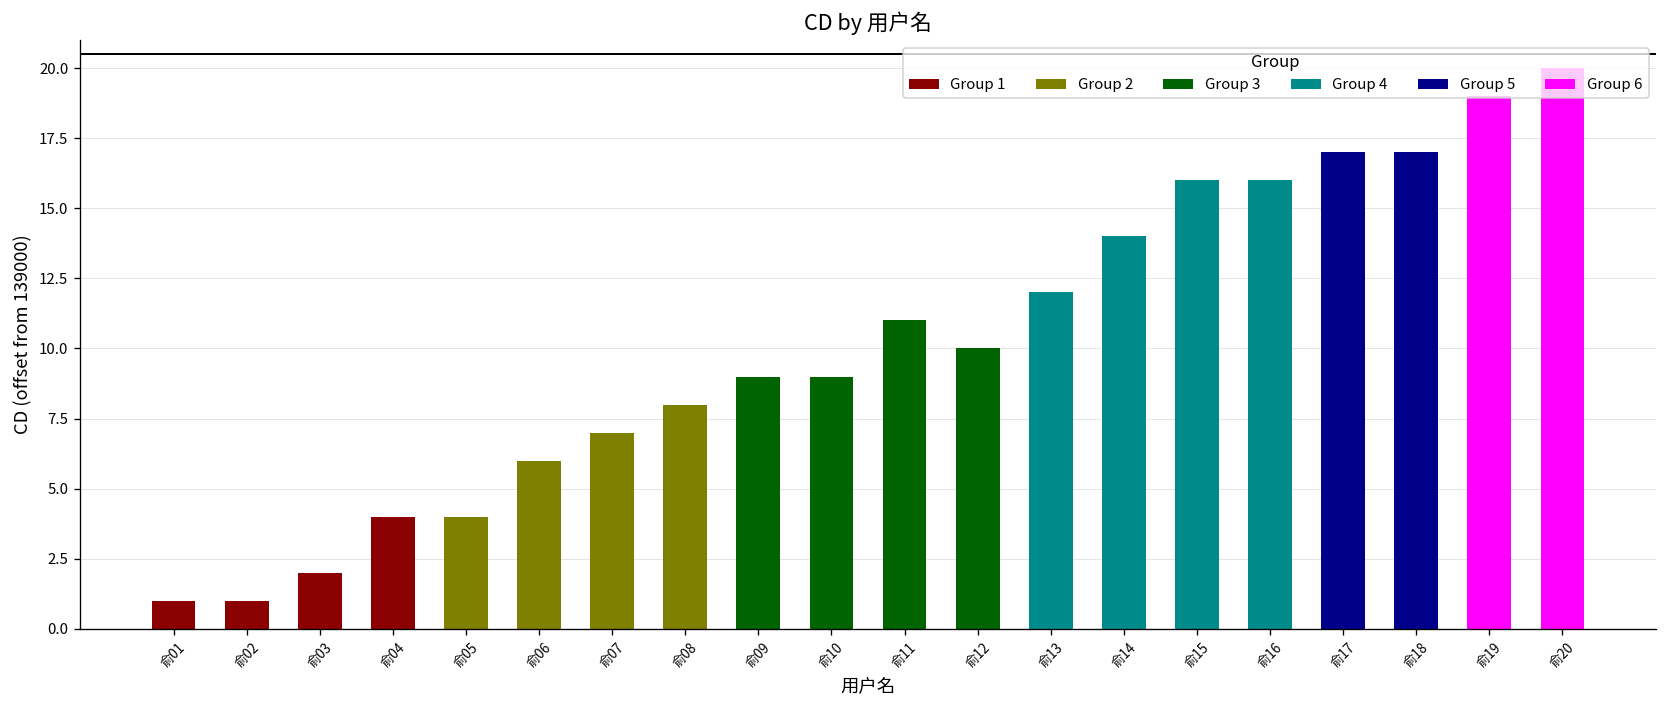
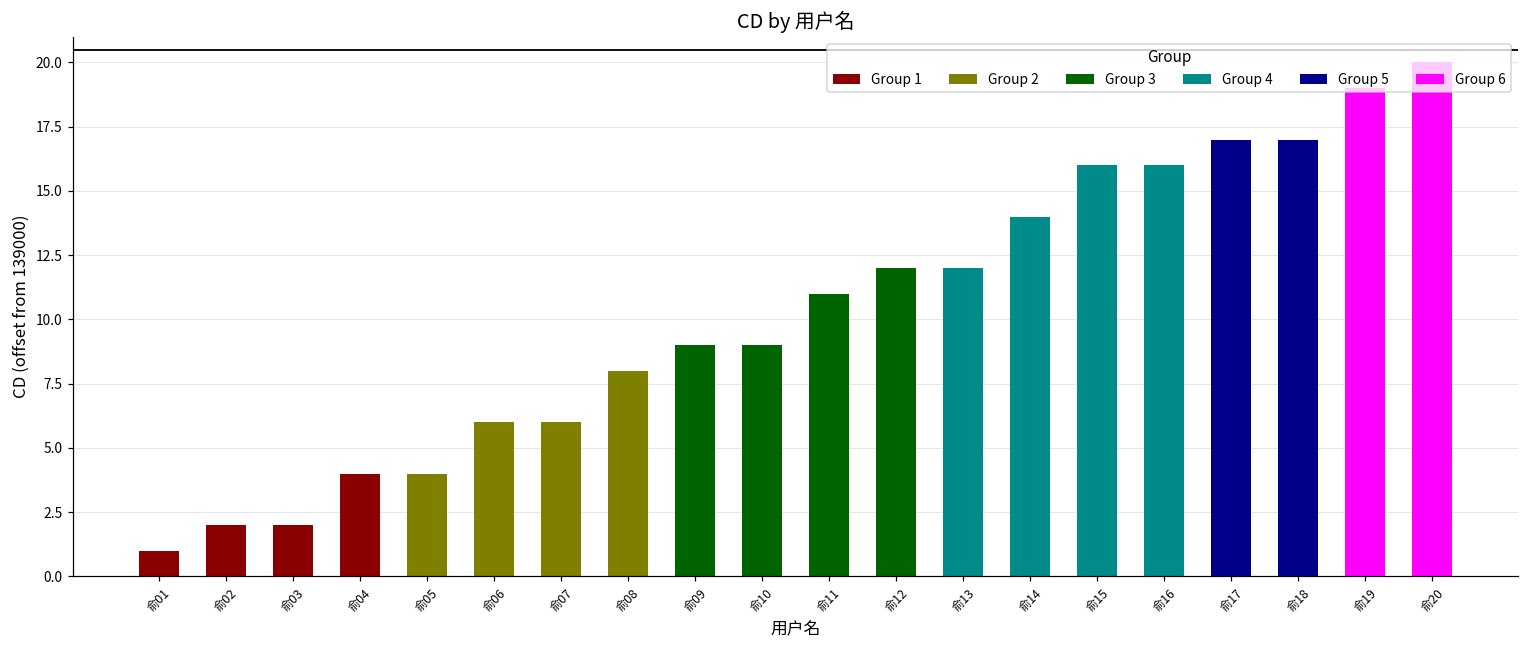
  {
    "俞01": 1.0,
-   "俞02": 1.0,
+   "俞02": 2.0,
    "俞03": 2.0,
    "俞04": 4.0,
    "俞05": 4.0,
    "俞06": 6.0,
-   "俞07": 7.0,
+   "俞07": 6.0,
    "俞08": 8.0,
    "俞09": 9.0,
    "俞10": 9.0,
    "俞11": 11.0,
-   "俞12": 10.0,
+   "俞12": 12.0,
    "俞13": 12.0,
    "俞14": 14.0,
    "俞15": 16.0,
    "俞16": 16.0,
    "俞17": 17.0,
    "俞18": 17.0
  }
